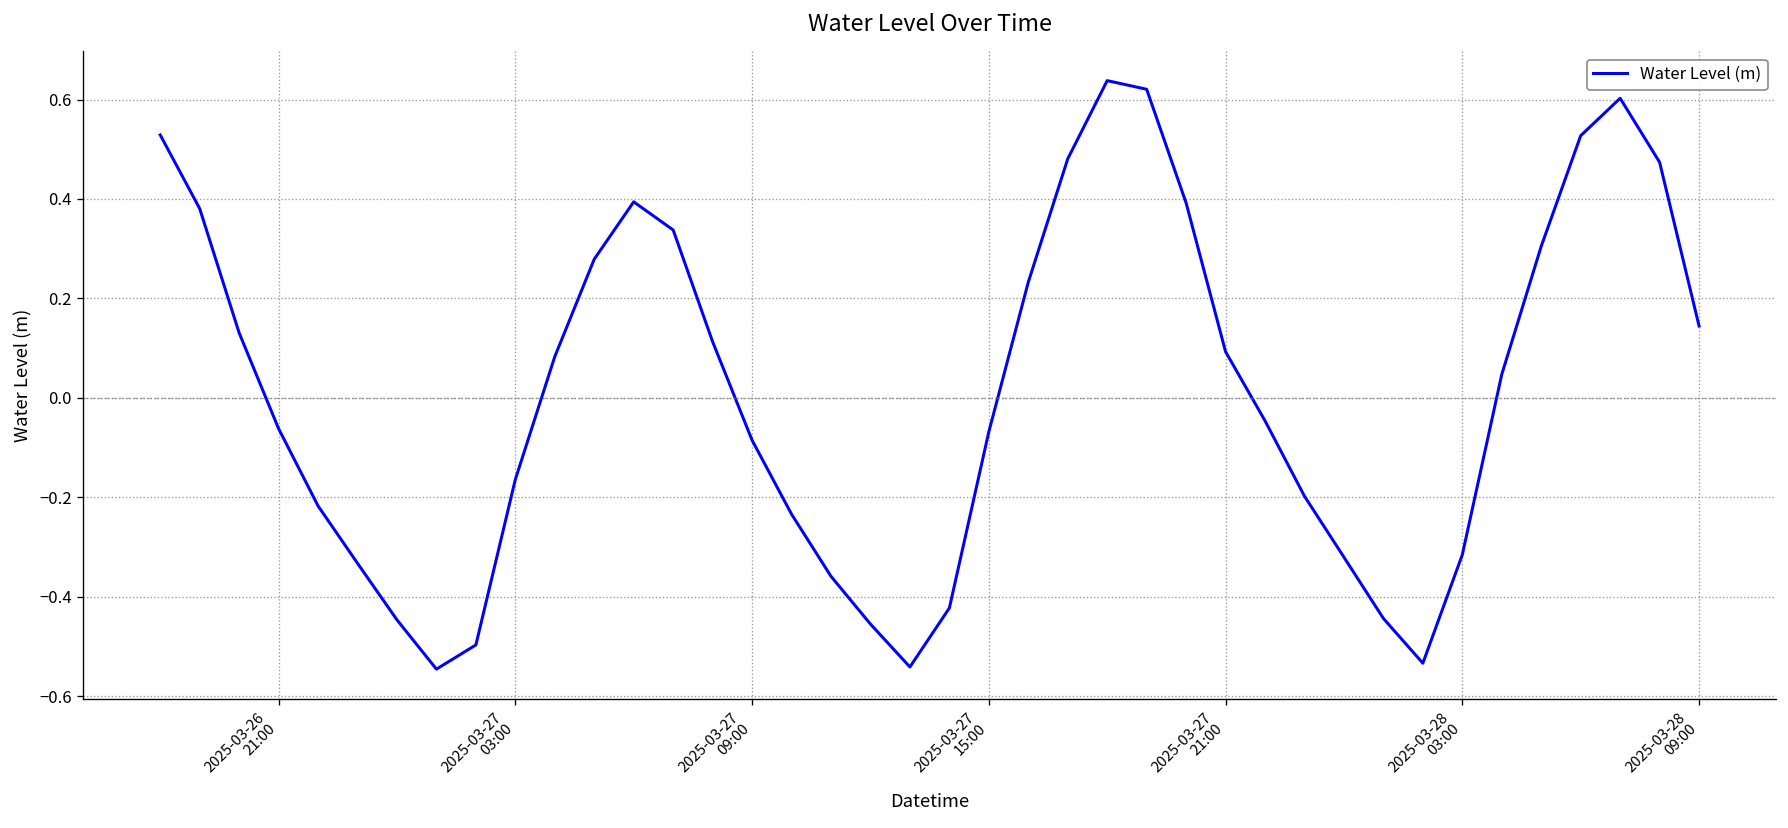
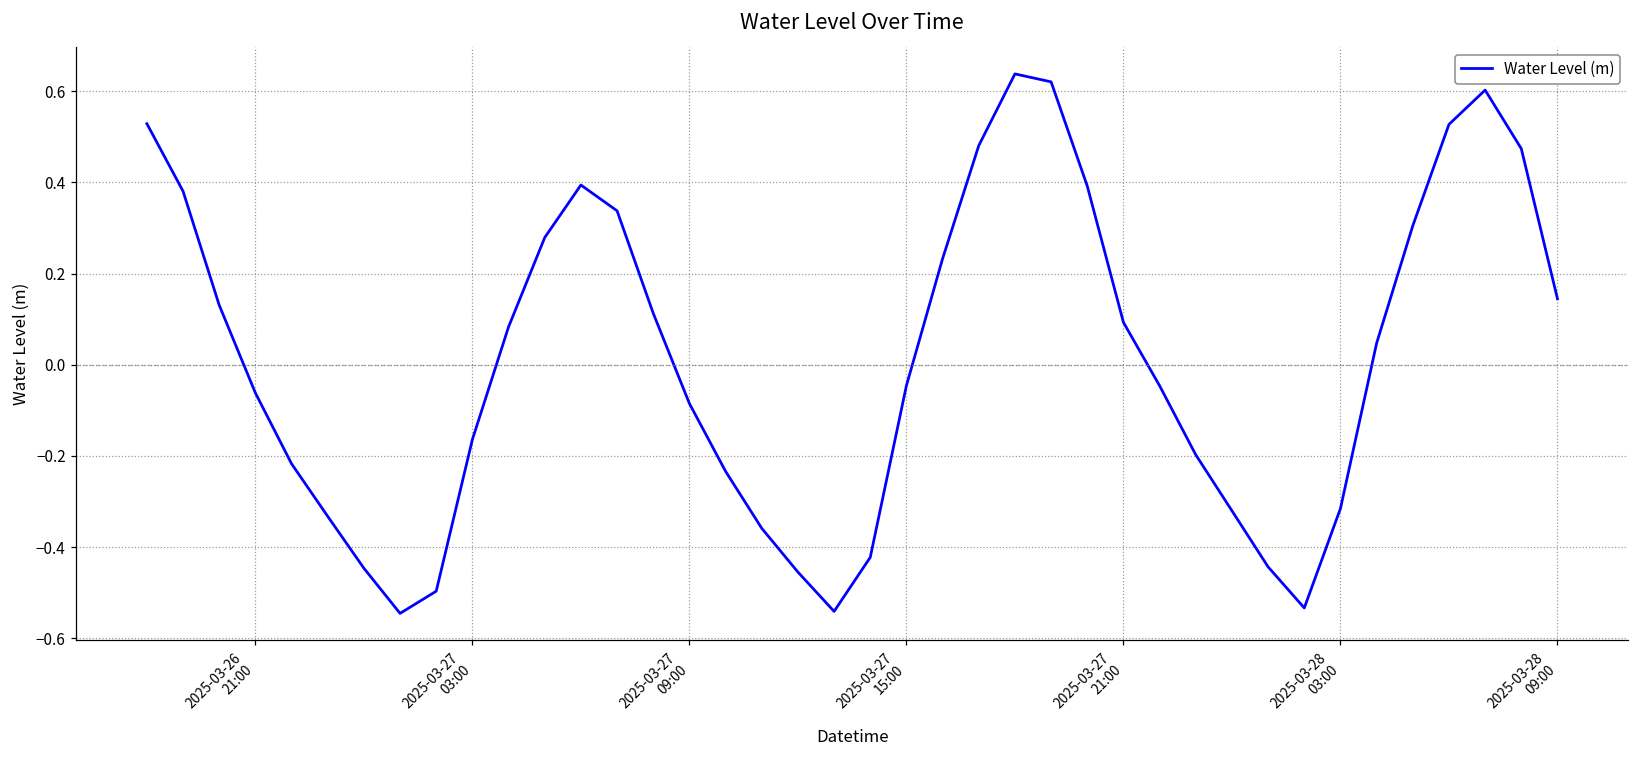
  {
    "2025-03-26 21:00": -0.06,
    "2025-03-27 03:00": -0.16,
    "2025-03-27 09:00": -0.09,
-   "2025-03-27 15:00": -0.07,
+   "2025-03-27 15:00": -0.05,
    "2025-03-27 21:00": 0.09,
    "2025-03-28 03:00": -0.32,
    "2025-03-28 09:00": 0.14
  }
